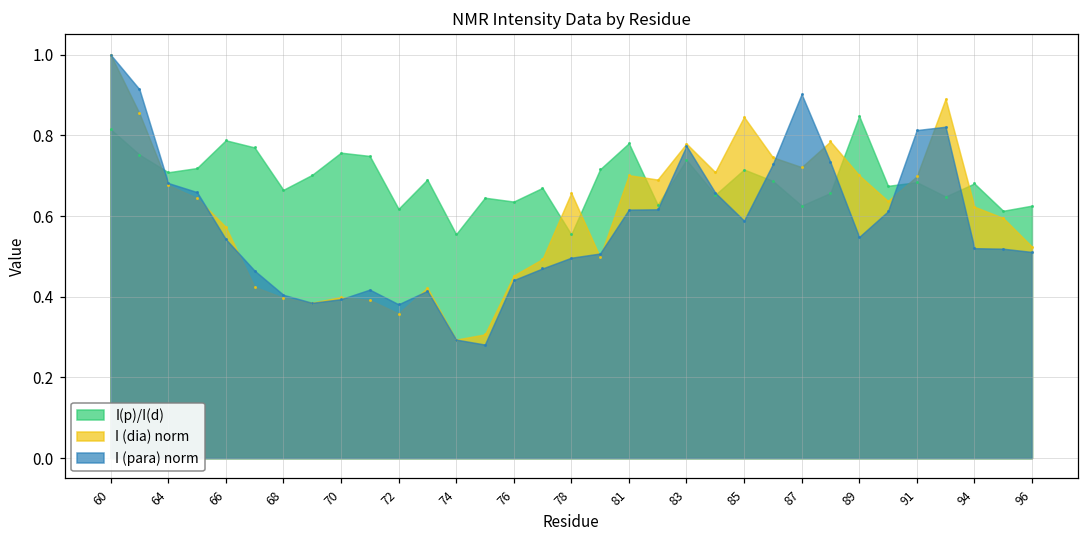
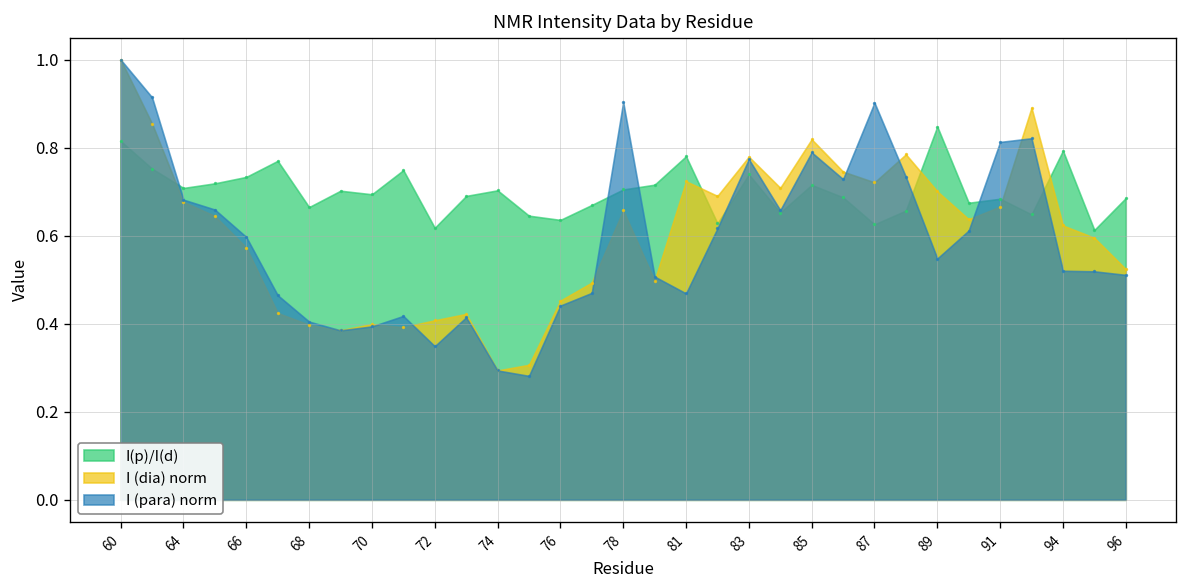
  {
    "I(p)/I(d)": {
      "60": 0.82,
      "64": 0.71,
-     "66": 0.79,
+     "66": 0.73,
      "68": 0.66,
-     "70": 0.76,
+     "70": 0.69,
      "72": 0.62,
-     "74": 0.56,
+     "74": 0.70,
      "76": 0.64,
-     "78": 0.55,
+     "78": 0.70,
      "81": 0.78,
      "83": 0.74,
      "85": 0.72,
      "87": 0.63,
      "89": 0.85,
      "91": 0.68,
-     "94": 0.68,
-     "96": 0.63
+     "94": 0.79,
+     "96": 0.69
    },
    "I (dia) norm": {
      "66": 0.57,
      "68": 0.40,
-     "72": 0.36,
+     "72": 0.41,
      "76": 0.45,
      "78": 0.66,
-     "81": 0.70,
-     "85": 0.85,
+     "81": 0.72,
+     "85": 0.82,
      "87": 0.72,
      "89": 0.70,
-     "91": 0.70,
+     "91": 0.67,
      "94": 0.62,
      "96": 0.52
    },
    "I (para) norm": {
-     "66": 0.54,
+     "66": 0.60,
      "68": 0.40,
-     "72": 0.38,
+     "72": 0.35,
      "76": 0.44,
-     "78": 0.50,
-     "81": 0.62,
-     "85": 0.59,
+     "78": 0.90,
+     "81": 0.47,
+     "85": 0.79,
      "87": 0.90,
      "89": 0.55,
      "91": 0.81,
      "94": 0.52,
      "96": 0.51
    }
  }
